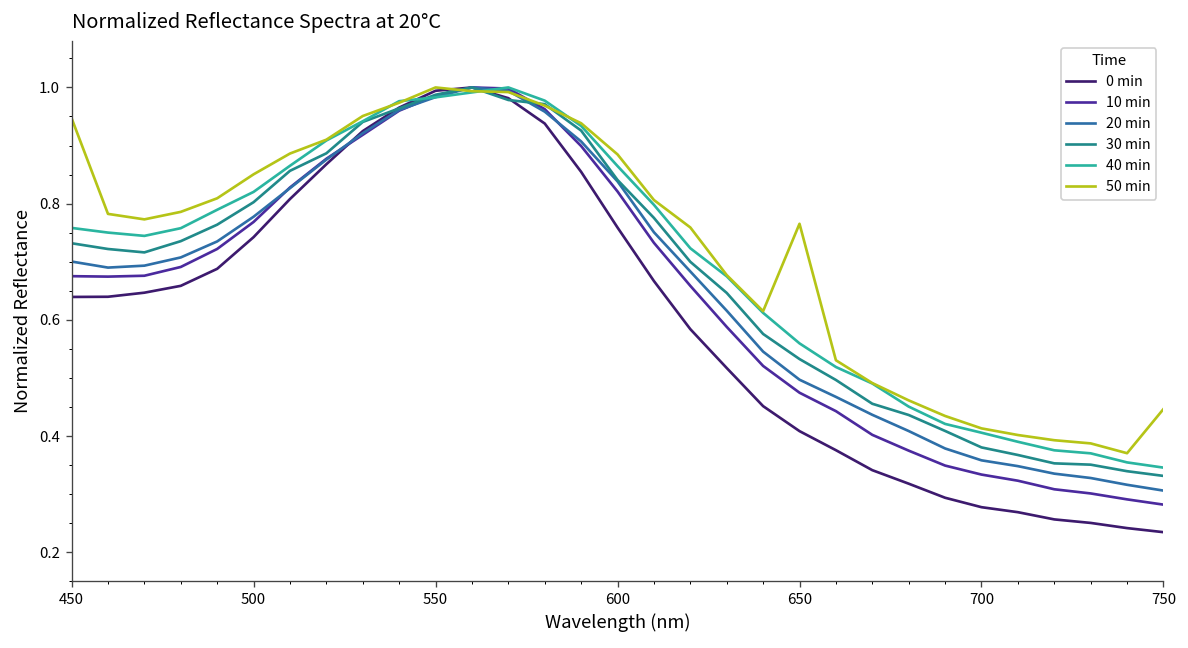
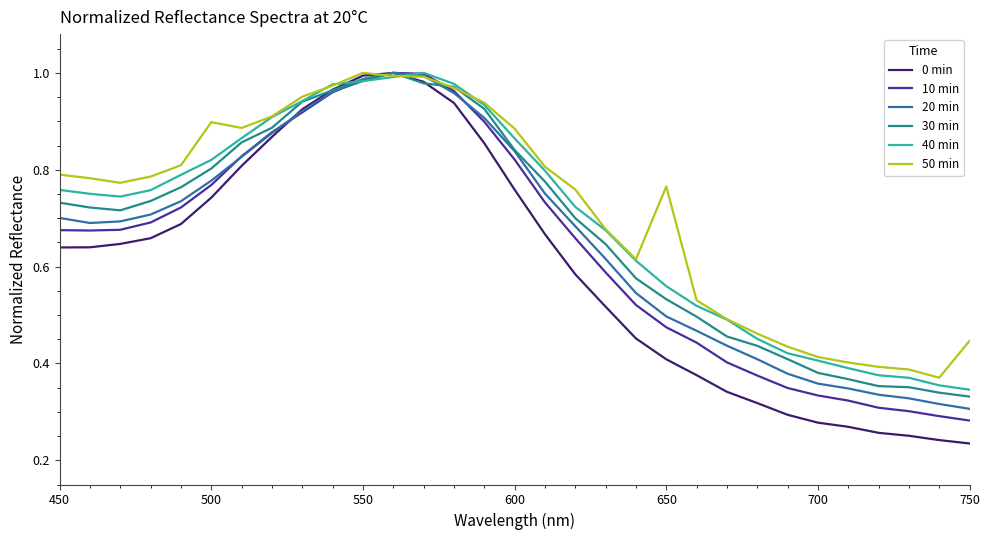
  {
    "50 min": {
-     "450": 0.95,
-     "500": 0.85,
+     "450": 0.79,
+     "500": 0.90,
      "550": 1.00,
      "600": 0.88,
      "650": 0.77,
      "700": 0.41,
      "750": 0.45
    }
  }
